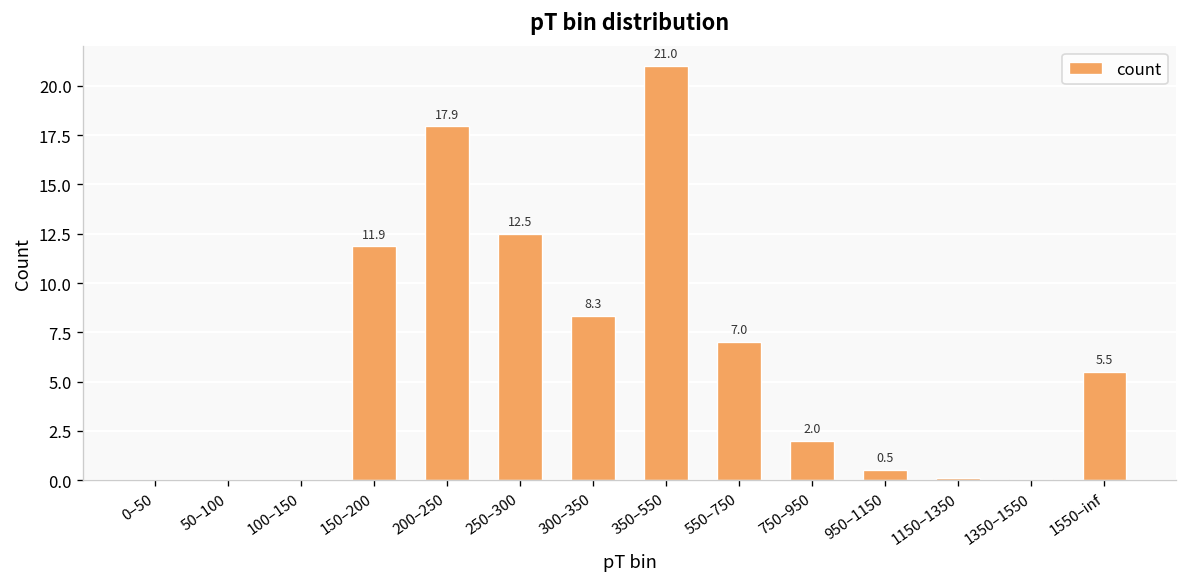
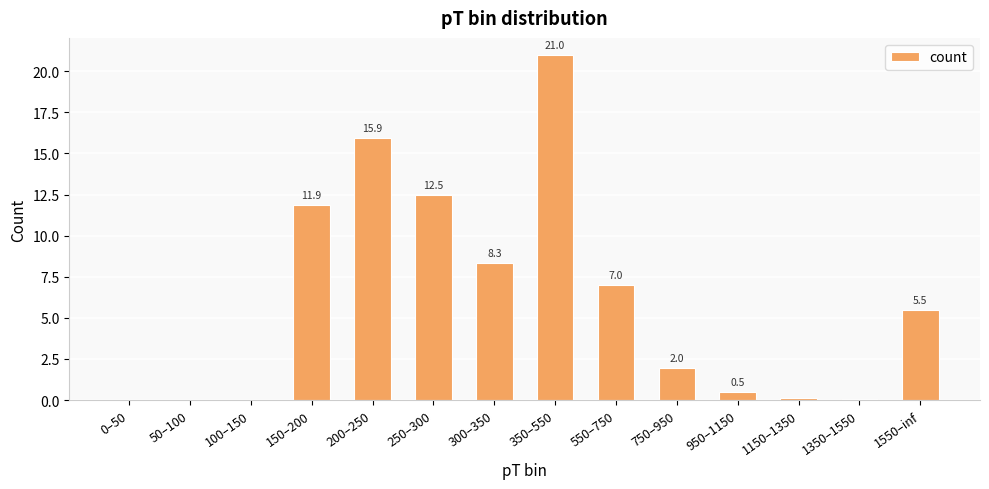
  {
    "150–200": 11.9,
-   "200–250": 17.9,
+   "200–250": 15.9,
    "250–300": 12.5,
    "300–350": 8.3,
    "350–550": 21.0,
    "550–750": 7.0,
    "750–950": 2.0,
    "950–1150": 0.5,
    "1550–inf": 5.5
  }
